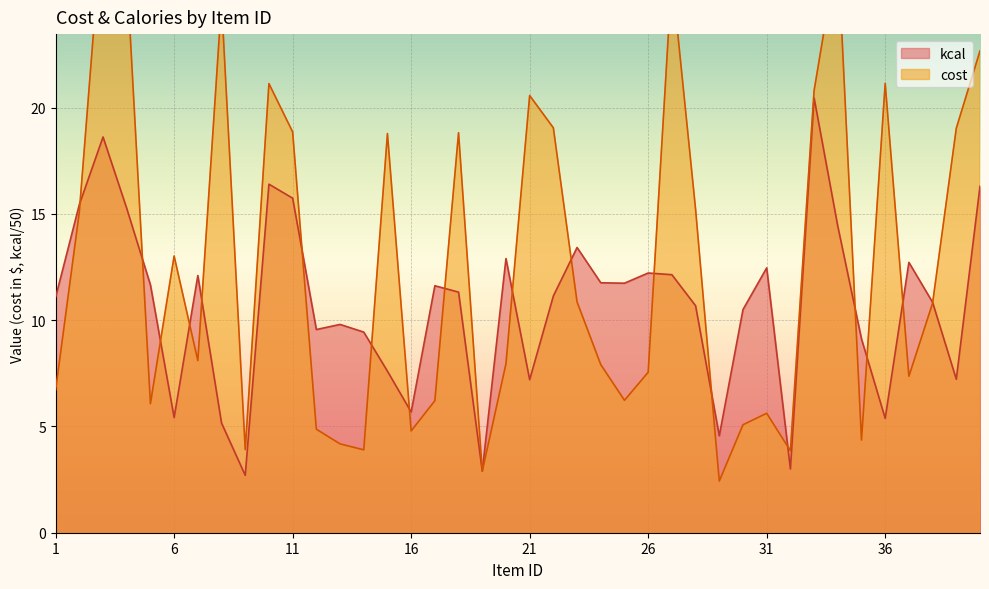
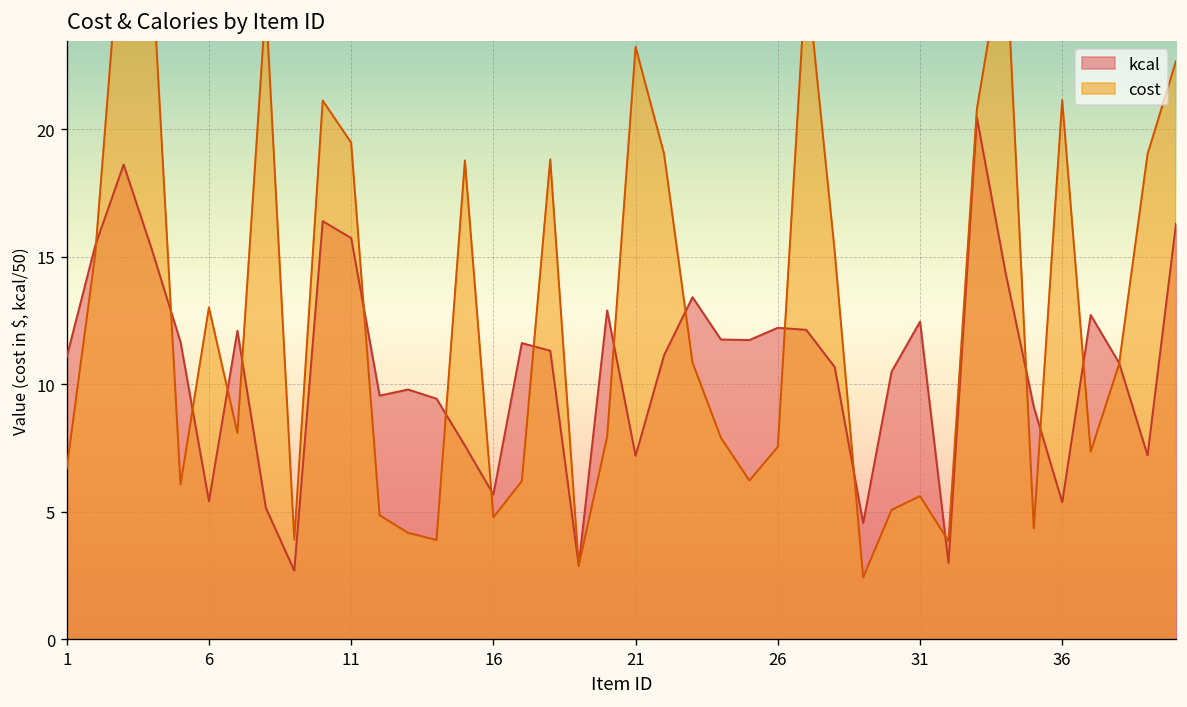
  {
    "kcal": {
      "1": 11.1,
      "6": 5.4,
      "11": 15.7,
      "16": 5.7,
      "21": 7.2,
      "26": 12.2,
      "31": 12.5,
      "36": 5.4
    },
    "cost": {
      "1": 6.7,
      "6": 13.0,
-     "11": 18.9,
+     "11": 19.5,
      "16": 4.8,
-     "21": 20.6,
+     "21": 23.2,
      "26": 7.6,
      "31": 5.6,
      "36": 21.1
    }
  }
